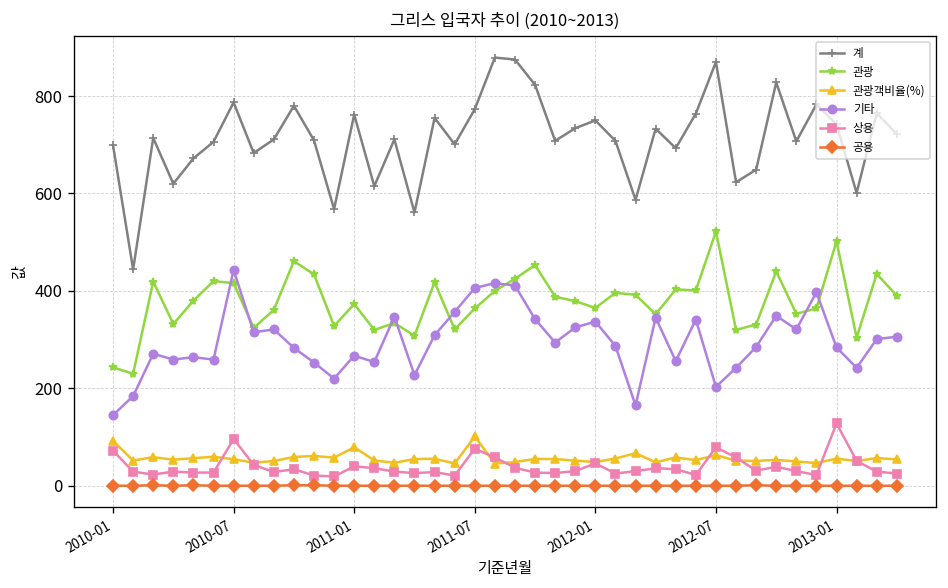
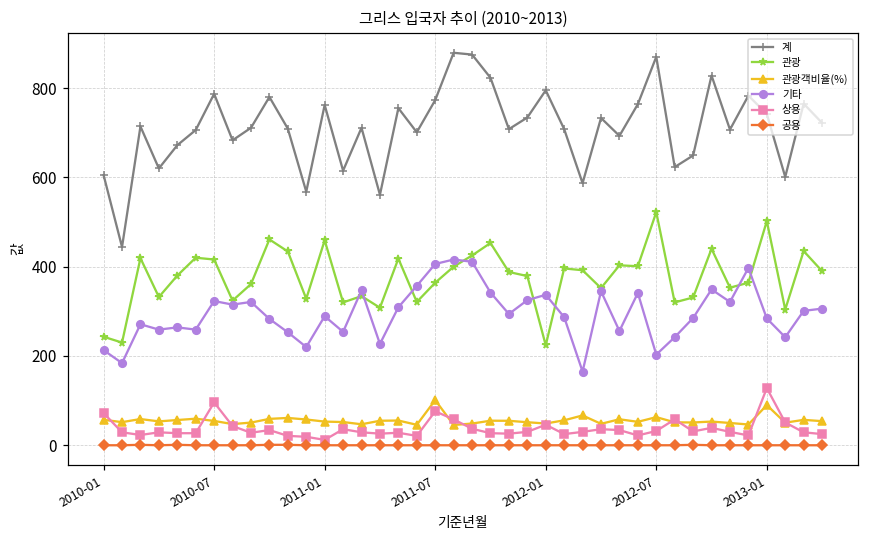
  {
    "계": {
-     "2010-01": 700,
+     "2010-01": 610,
      "2010-07": 790,
      "2011-01": 760,
      "2011-07": 770,
-     "2012-01": 750,
+     "2012-01": 800,
      "2012-07": 870
    },
    "관광": {
      "2010-01": 240,
      "2010-07": 420,
-     "2011-01": 370,
+     "2011-01": 460,
      "2011-07": 360,
-     "2012-01": 370,
+     "2012-01": 220,
      "2012-07": 520,
      "2013-01": 500
    },
    "관광객비율(%)": {
-     "2010-01": 90,
+     "2010-01": 60,
      "2010-07": 50,
-     "2011-01": 80,
+     "2011-01": 50,
      "2011-07": 100,
      "2012-07": 60,
-     "2013-01": 60
+     "2013-01": 90
    },
    "기타": {
-     "2010-01": 150,
-     "2010-07": 440,
-     "2011-01": 270,
+     "2010-01": 210,
+     "2010-07": 320,
+     "2011-01": 290,
      "2011-07": 410,
      "2012-01": 340,
      "2012-07": 200,
      "2013-01": 280
    },
    "상용": {
      "2010-01": 70,
      "2010-07": 100,
-     "2011-01": 40,
+     "2011-01": 10,
      "2011-07": 80,
-     "2012-07": 80,
+     "2012-07": 30,
      "2013-01": 130
    },
    "공용": {
      "2010-01": 0,
      "2010-07": 0,
      "2011-01": 0,
      "2011-07": 0,
      "2012-01": 0,
      "2012-07": 0,
      "2013-01": 0
    }
  }
